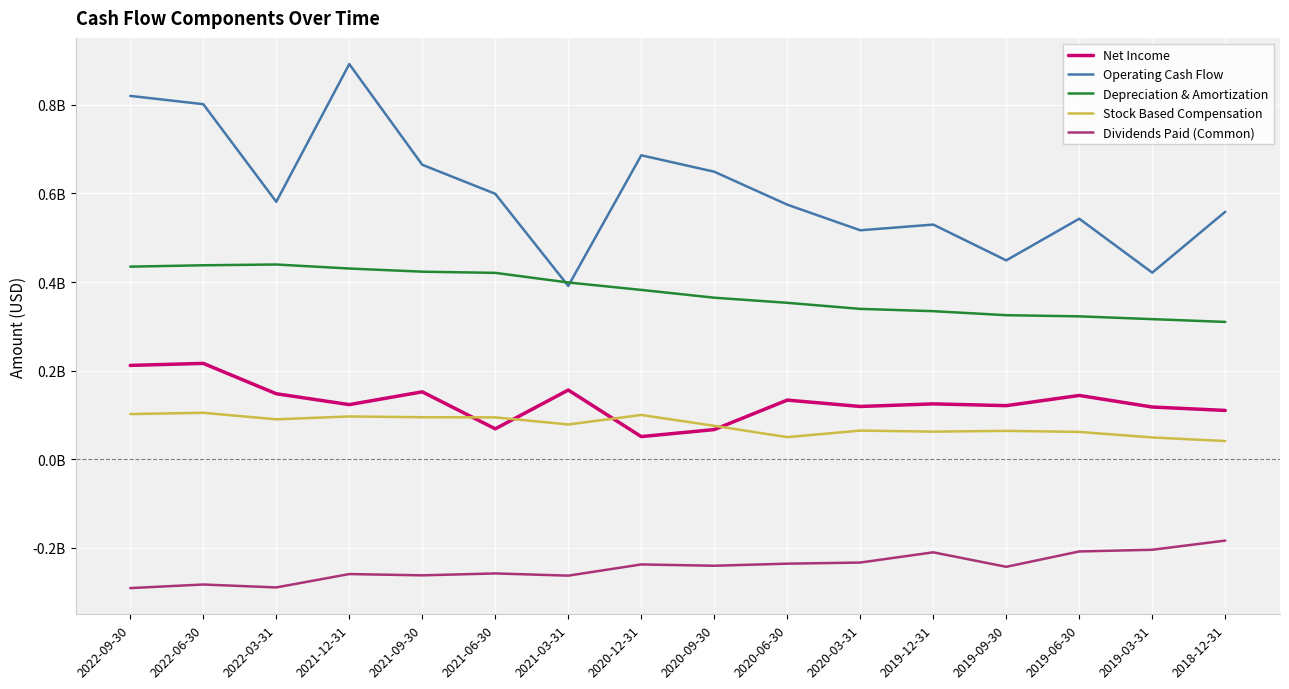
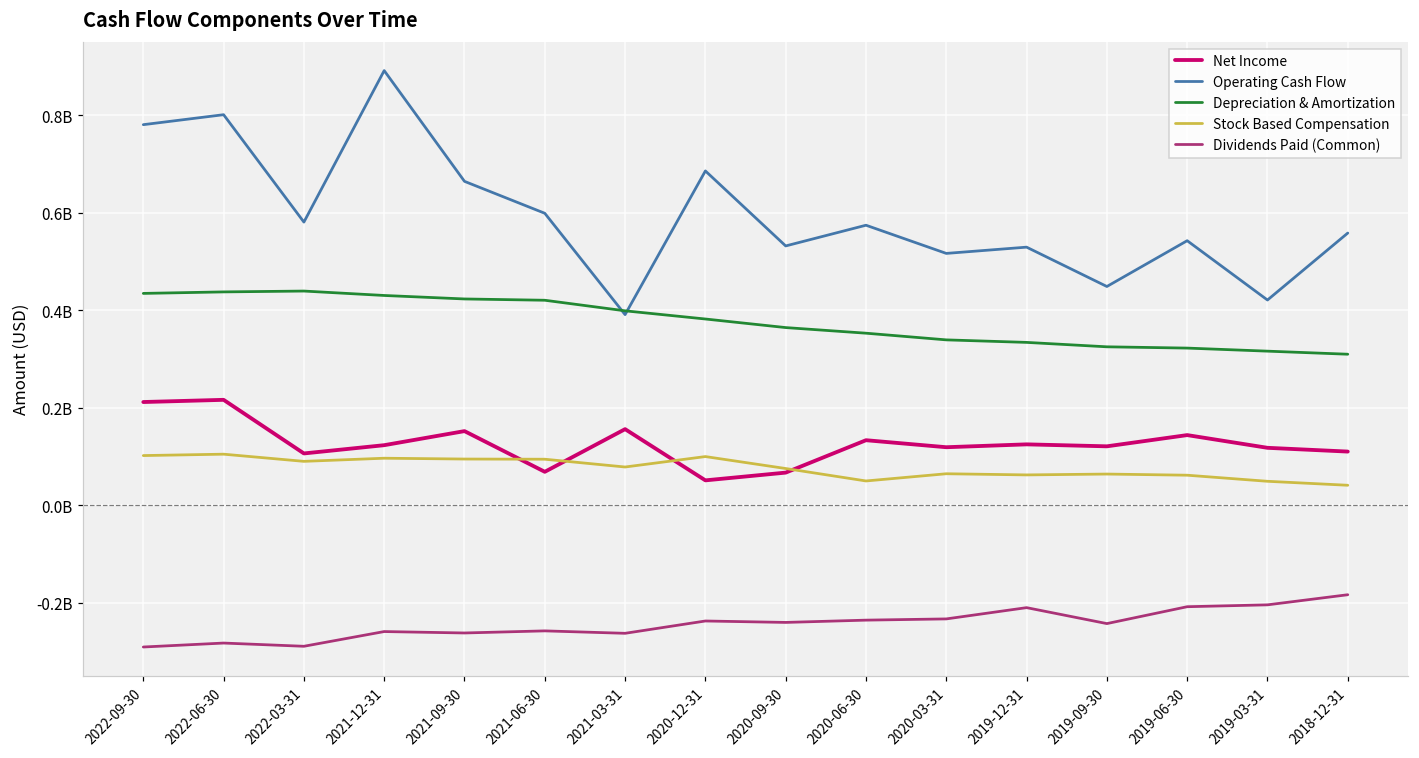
  {
    "Net Income": {
      "2022-09-30": 210000000,
      "2022-06-30": 220000000,
-     "2022-03-31": 150000000,
+     "2022-03-31": 110000000,
      "2021-12-31": 120000000,
      "2021-09-30": 150000000,
      "2021-06-30": 70000000,
      "2021-03-31": 160000000,
      "2020-12-31": 50000000,
      "2020-09-30": 70000000,
      "2020-06-30": 130000000,
      "2020-03-31": 120000000,
      "2019-12-31": 120000000,
      "2019-09-30": 120000000,
      "2019-06-30": 140000000,
      "2019-03-31": 120000000,
      "2018-12-31": 110000000
    },
    "Operating Cash Flow": {
-     "2022-09-30": 820000000,
+     "2022-09-30": 780000000,
      "2022-06-30": 800000000,
      "2022-03-31": 580000000,
      "2021-12-31": 890000000,
      "2021-09-30": 660000000,
      "2021-06-30": 600000000,
      "2021-03-31": 390000000,
      "2020-12-31": 690000000,
-     "2020-09-30": 650000000,
+     "2020-09-30": 530000000,
      "2020-06-30": 570000000,
      "2020-03-31": 520000000,
      "2019-12-31": 530000000,
      "2019-09-30": 450000000,
      "2019-06-30": 540000000,
      "2019-03-31": 420000000,
      "2018-12-31": 560000000
    },
    "Depreciation & Amortization": {
      "2022-09-30": 430000000,
      "2022-06-30": 440000000,
      "2022-03-31": 440000000,
      "2021-12-31": 430000000,
      "2021-09-30": 420000000,
      "2021-06-30": 420000000,
      "2021-03-31": 400000000,
      "2020-12-31": 380000000,
      "2020-09-30": 360000000,
      "2020-06-30": 350000000,
      "2020-03-31": 340000000,
      "2019-12-31": 330000000,
      "2019-09-30": 330000000,
      "2019-06-30": 320000000,
      "2019-03-31": 320000000,
      "2018-12-31": 310000000
    },
    "Stock Based Compensation": {
      "2022-09-30": 100000000,
      "2022-06-30": 100000000,
      "2022-03-31": 90000000,
      "2021-12-31": 100000000,
      "2021-09-30": 90000000,
      "2021-06-30": 90000000,
      "2021-03-31": 80000000,
      "2020-12-31": 100000000,
      "2020-09-30": 80000000,
      "2020-06-30": 50000000,
      "2020-03-31": 60000000,
      "2019-12-31": 60000000,
      "2019-09-30": 60000000,
      "2019-06-30": 60000000,
      "2019-03-31": 50000000,
      "2018-12-31": 40000000
    },
    "Dividends Paid (Common)": {
      "2022-09-30": -290000000,
      "2022-06-30": -280000000,
      "2022-03-31": -290000000,
      "2021-12-31": -260000000,
      "2021-09-30": -260000000,
      "2021-06-30": -260000000,
      "2021-03-31": -260000000,
      "2020-12-31": -240000000,
      "2020-09-30": -240000000,
      "2020-06-30": -240000000,
      "2020-03-31": -230000000,
      "2019-12-31": -210000000,
      "2019-09-30": -240000000,
      "2019-06-30": -210000000,
      "2019-03-31": -200000000,
      "2018-12-31": -180000000
    }
  }
